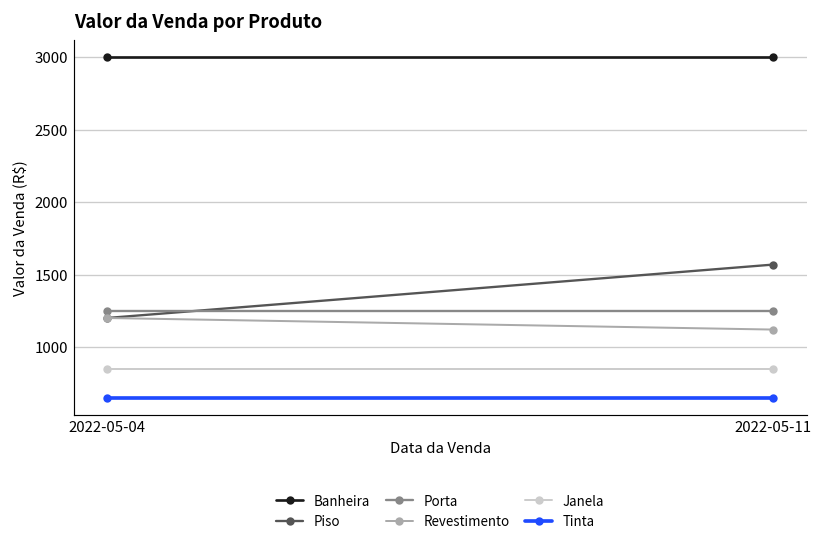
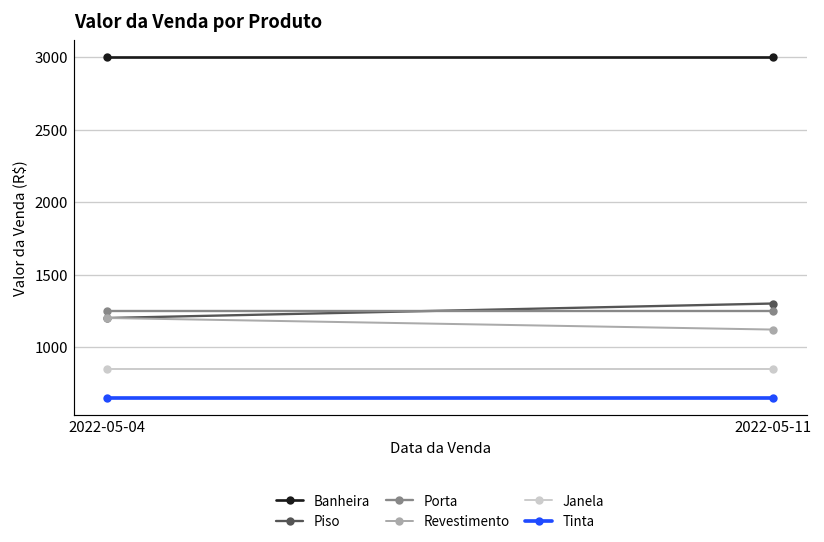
  {
    "Banheira": {
      "2022-05-04": 3000,
      "2022-05-11": 3000
    },
    "Piso": {
-     "2022-05-11": 1570
+     "2022-05-11": 1300
    },
    "Tinta": {
      "2022-05-04": 650,
      "2022-05-11": 650
    }
  }
